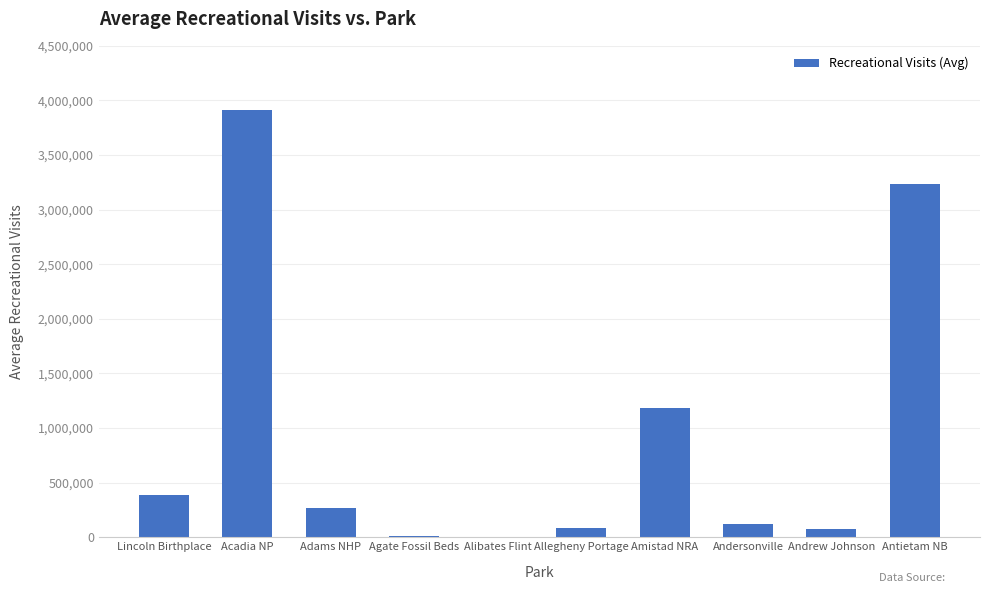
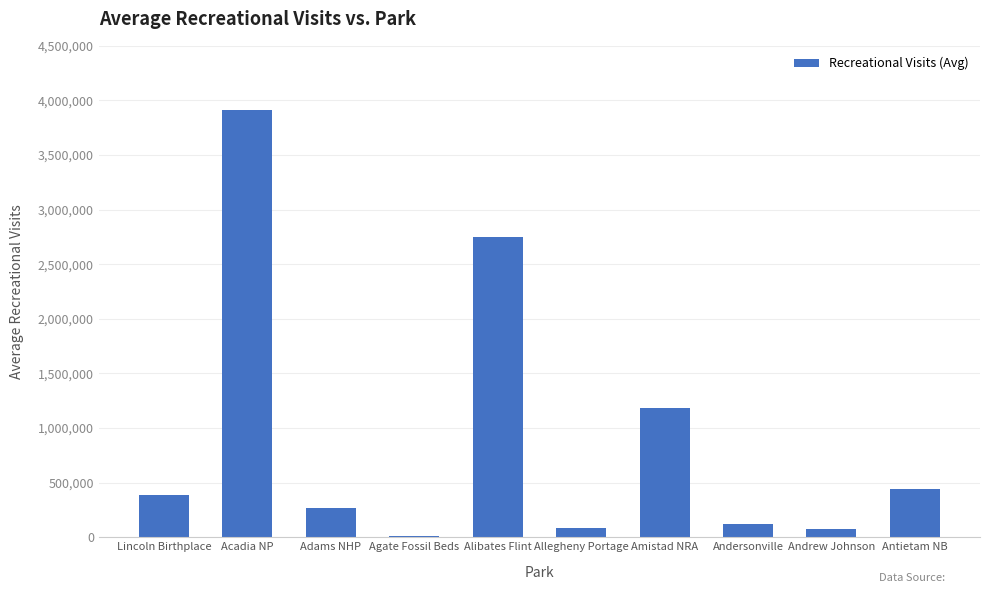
  {
    "Lincoln Birthplace": "390,000",
    "Acadia NP": "3,910,000",
    "Adams NHP": "270,000",
-   "Alibates Flint": "0",
+   "Alibates Flint": "2,750,000",
    "Allegheny Portage": "80,000",
    "Amistad NRA": "1,190,000",
    "Andersonville": "120,000",
    "Andrew Johnson": "80,000",
-   "Antietam NB": "3,240,000"
+   "Antietam NB": "440,000"
  }
